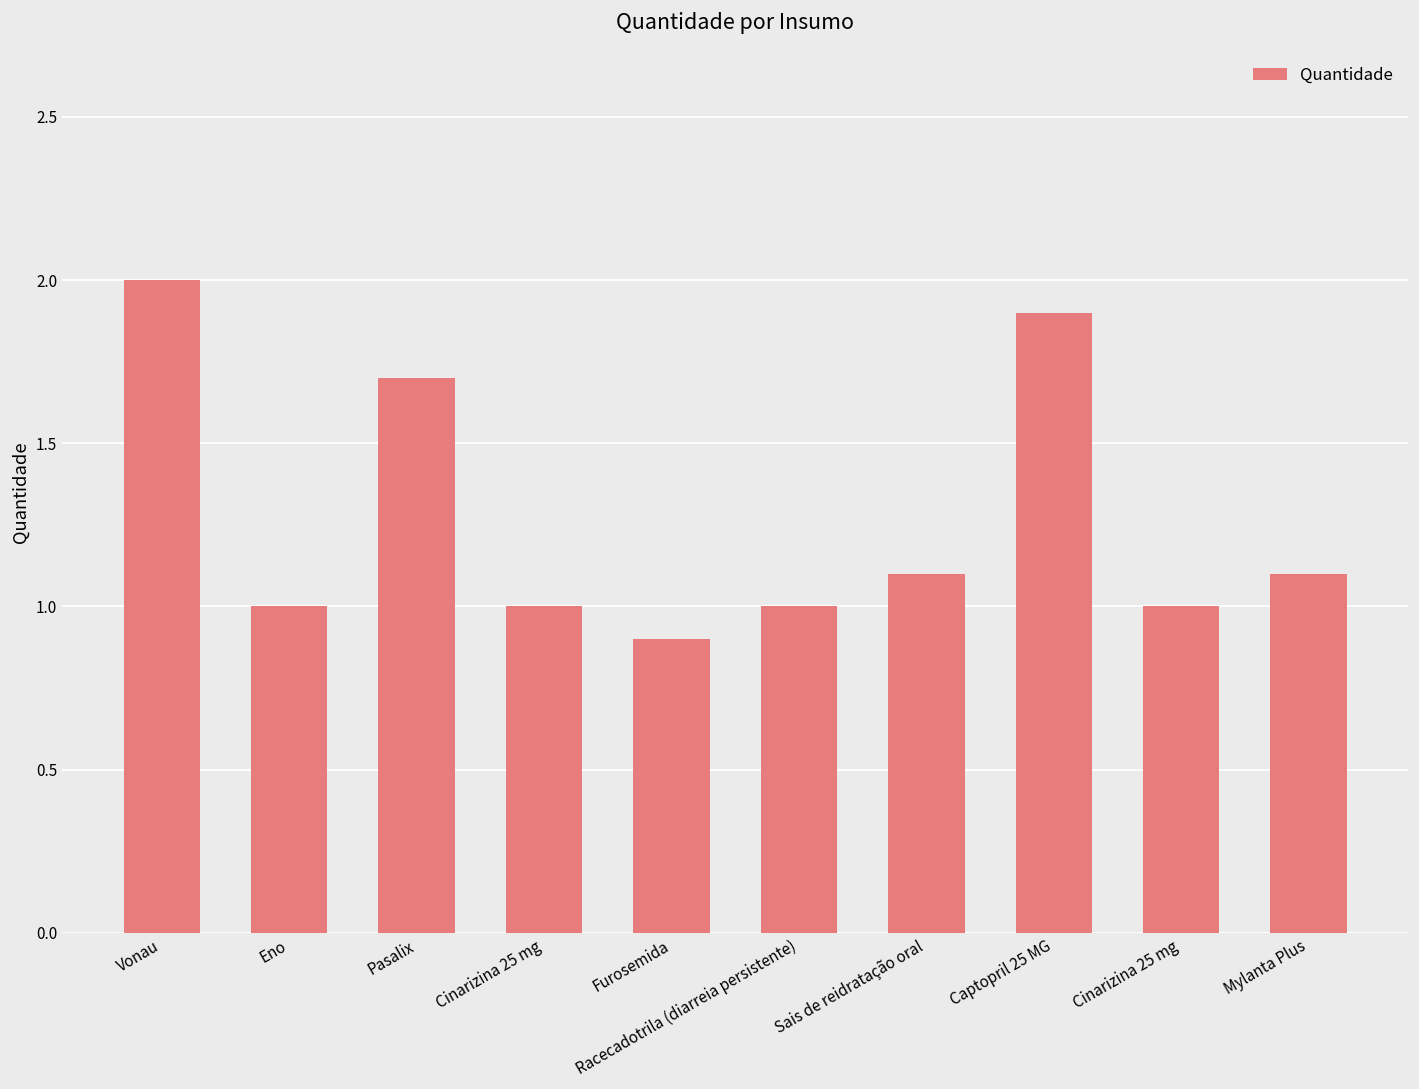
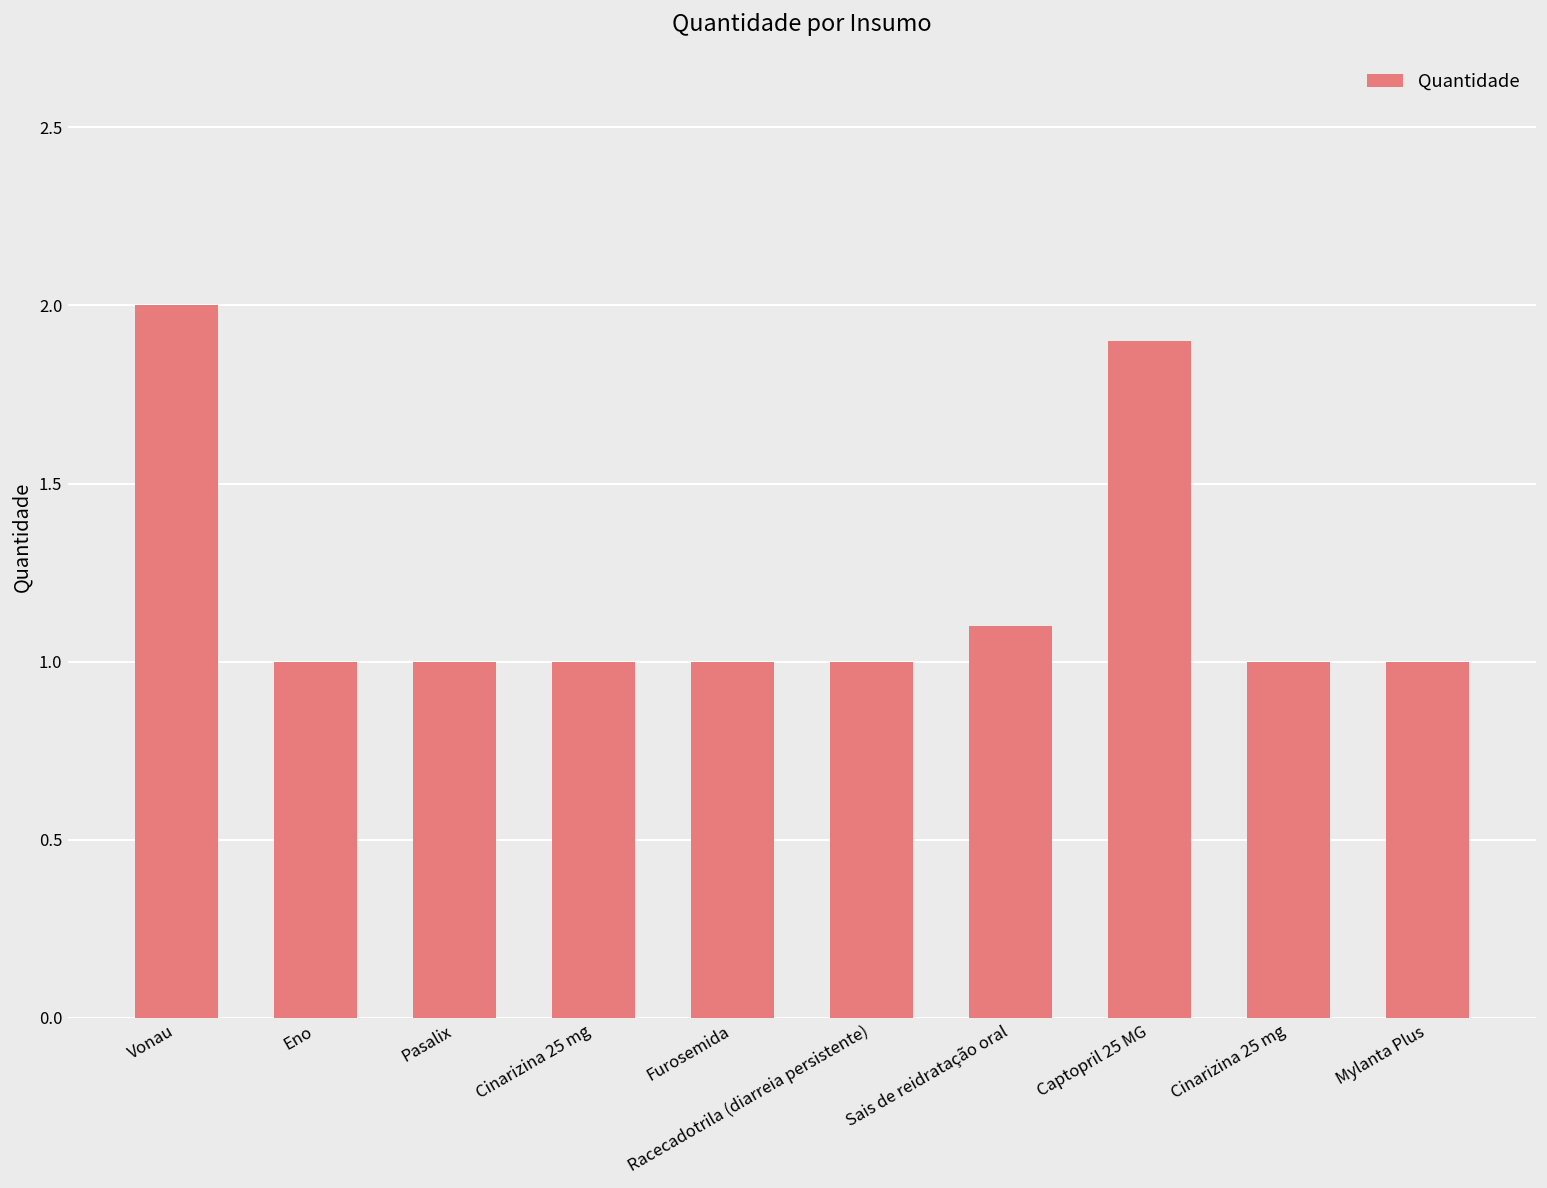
  {
    "Vonau": 2.0,
    "Eno": 1.0,
-   "Pasalix": 1.7,
-   "Furosemida": 0.9,
+   "Pasalix": 1.0,
+   "Furosemida": 1.0,
    "Racecadotrila (diarreia persistente)": 1.0,
    "Sais de reidratação oral": 1.1,
    "Captopril 25 MG": 1.9,
-   "Mylanta Plus": 1.1
+   "Mylanta Plus": 1.0
  }
